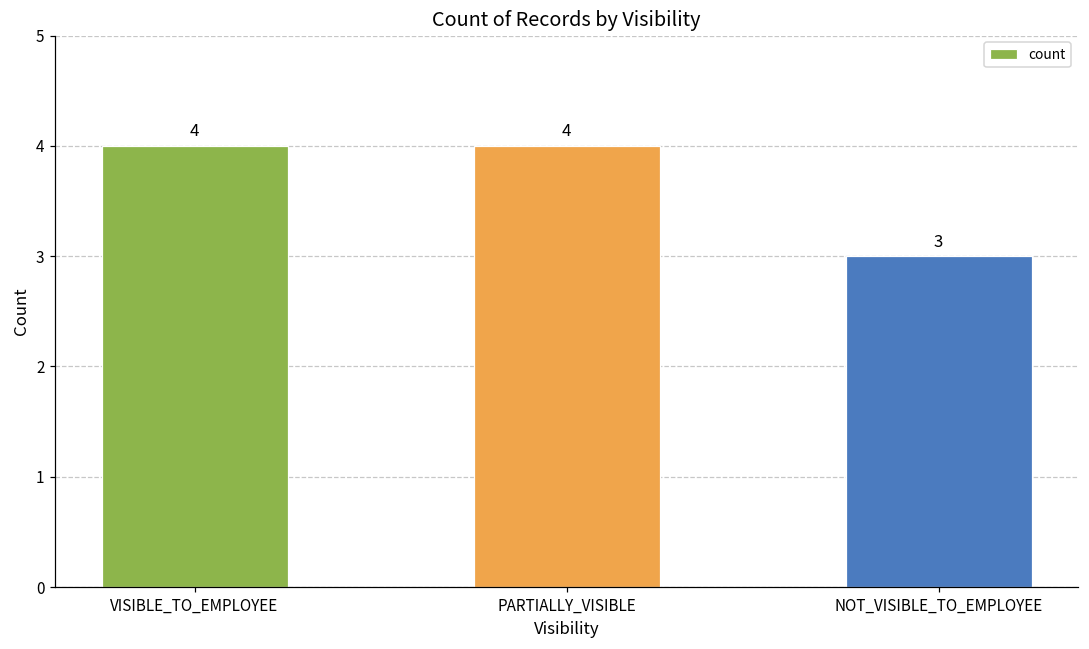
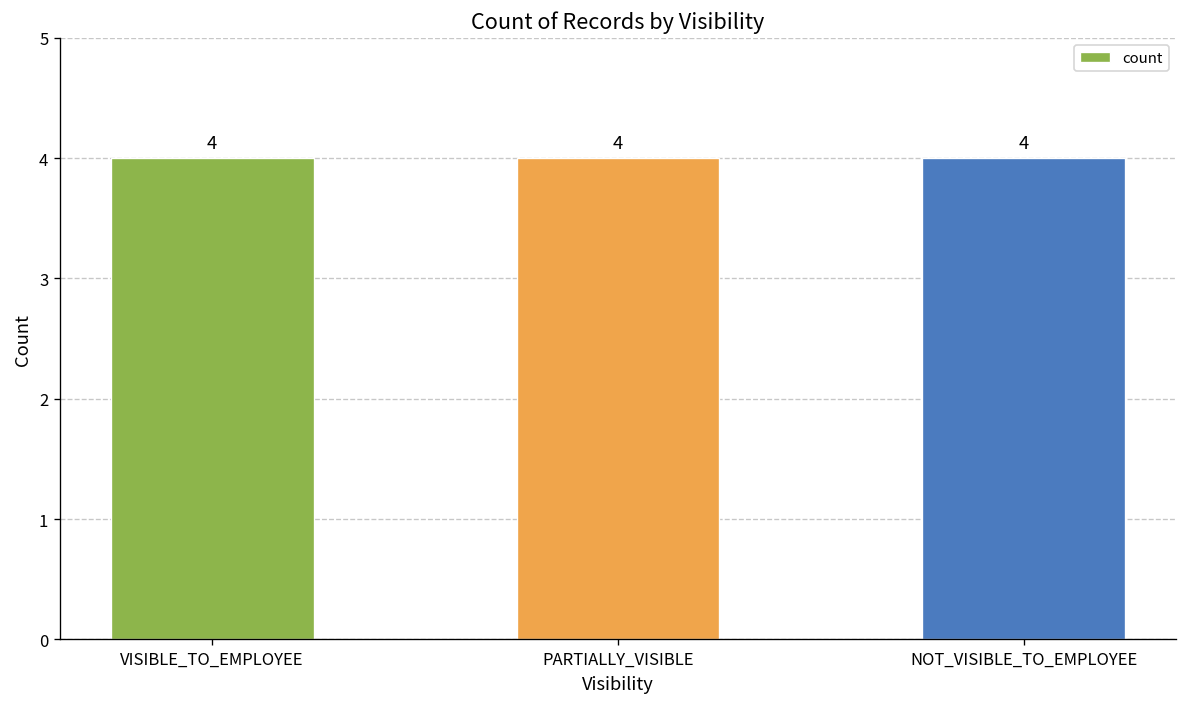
  {
    "VISIBLE_TO_EMPLOYEE": 4,
    "PARTIALLY_VISIBLE": 4,
-   "NOT_VISIBLE_TO_EMPLOYEE": 3
+   "NOT_VISIBLE_TO_EMPLOYEE": 4
  }
